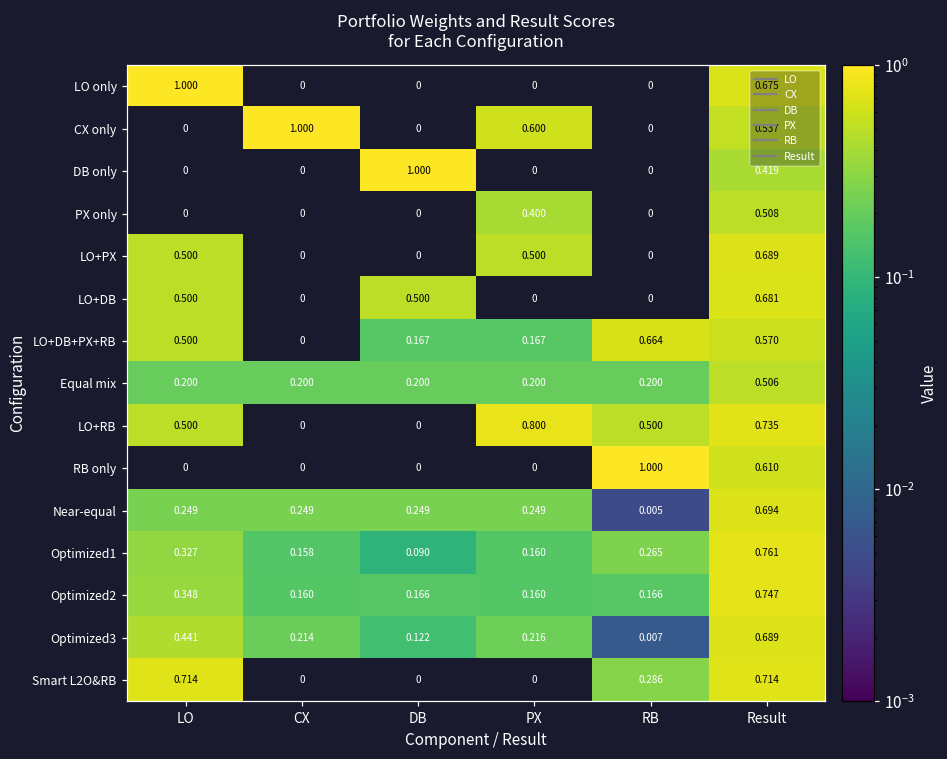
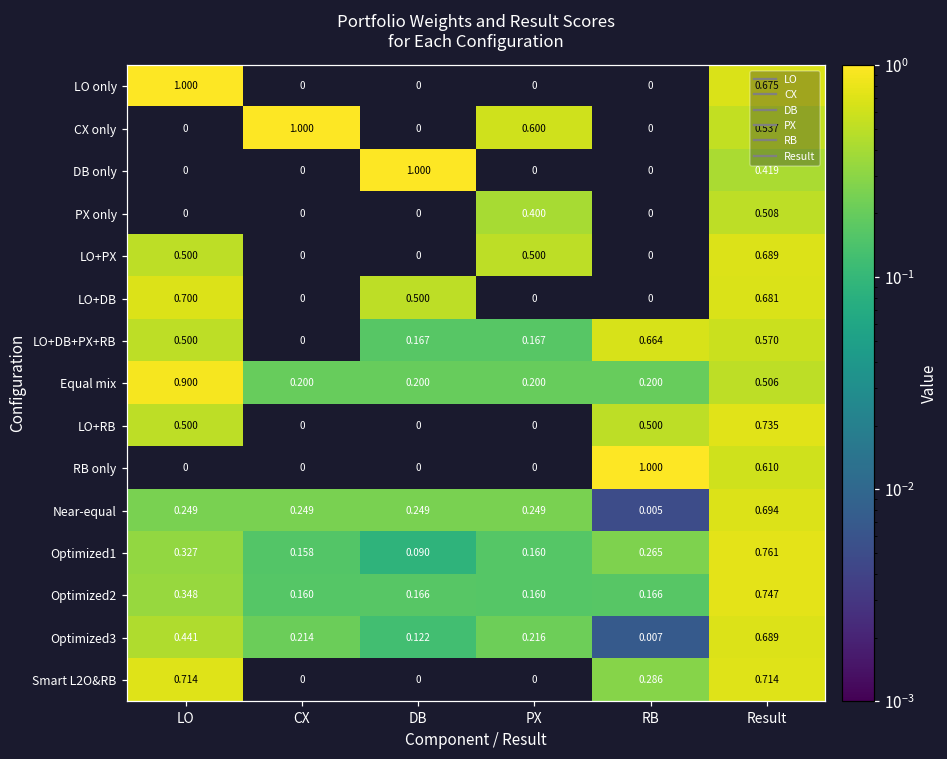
  {
    "LO only": {
      "LO": 1.000,
      "CX": 0,
      "DB": 0,
      "PX": 0,
      "RB": 0
    },
    "CX only": {
      "LO": 0,
      "CX": 1.000,
      "DB": 0,
      "PX": 0.600,
      "RB": 0
    },
    "DB only": {
      "LO": 0,
      "CX": 0,
      "DB": 1.000,
      "PX": 0,
      "RB": 0
    },
    "PX only": {
      "LO": 0,
      "CX": 0,
      "DB": 0,
      "PX": 0.400,
      "RB": 0,
      "Result": 0.508
    },
    "LO+PX": {
      "LO": 0.500,
      "CX": 0,
      "DB": 0,
      "PX": 0.500,
      "RB": 0,
      "Result": 0.689
    },
    "LO+DB": {
-     "LO": 0.500,
+     "LO": 0.700,
      "CX": 0,
      "DB": 0.500,
      "PX": 0,
      "RB": 0,
      "Result": 0.681
    },
    "LO+DB+PX+RB": {
      "LO": 0.500,
      "CX": 0,
      "DB": 0.167,
      "PX": 0.167,
      "RB": 0.664,
      "Result": 0.570
    },
    "Equal mix": {
-     "LO": 0.200,
+     "LO": 0.900,
      "CX": 0.200,
      "DB": 0.200,
      "PX": 0.200,
      "RB": 0.200,
      "Result": 0.506
    },
    "LO+RB": {
      "LO": 0.500,
      "CX": 0,
      "DB": 0,
-     "PX": 0.800,
+     "PX": 0,
      "RB": 0.500,
      "Result": 0.735
    },
    "RB only": {
      "LO": 0,
      "CX": 0,
      "DB": 0,
      "PX": 0,
      "RB": 1.000,
      "Result": 0.610
    },
    "Near-equal": {
      "LO": 0.249,
      "CX": 0.249,
      "DB": 0.249,
      "PX": 0.249,
      "RB": 0.005,
      "Result": 0.694
    },
    "Optimized1": {
      "LO": 0.327,
      "CX": 0.158,
      "DB": 0.090,
      "PX": 0.160,
      "RB": 0.265,
      "Result": 0.761
    },
    "Optimized2": {
      "LO": 0.348,
      "CX": 0.160,
      "DB": 0.166,
      "PX": 0.160,
      "RB": 0.166,
      "Result": 0.747
    },
    "Optimized3": {
      "LO": 0.441,
      "CX": 0.214,
      "DB": 0.122,
      "PX": 0.216,
      "RB": 0.007,
      "Result": 0.689
    },
    "Smart L2O&RB": {
      "LO": 0.714,
      "CX": 0,
      "DB": 0,
      "PX": 0,
      "RB": 0.286,
      "Result": 0.714
    }
  }
